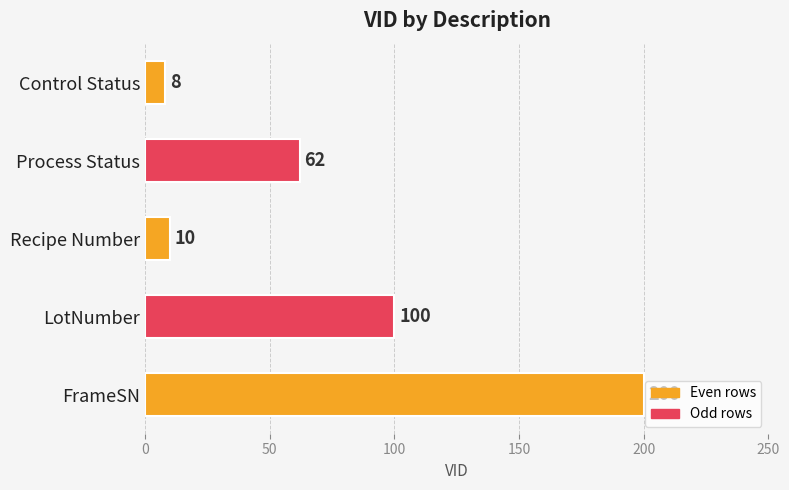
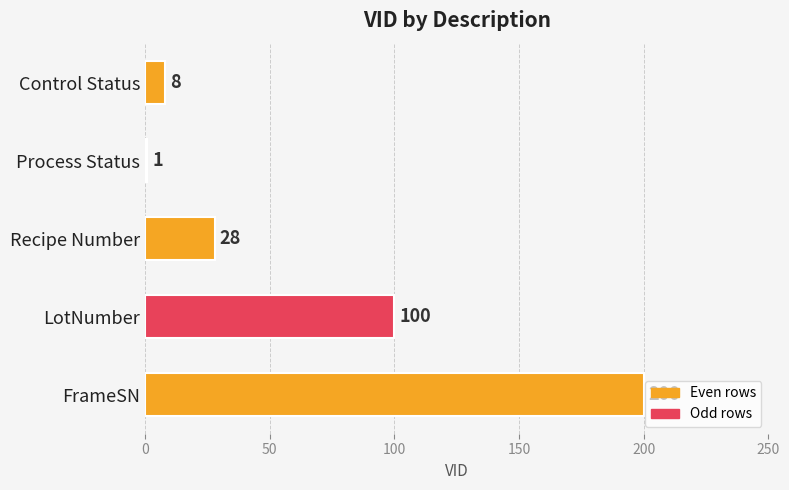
  {
    "Control Status": 8,
-   "Process Status": 62,
-   "Recipe Number": 10,
+   "Process Status": 1,
+   "Recipe Number": 28,
    "LotNumber": 100
  }
